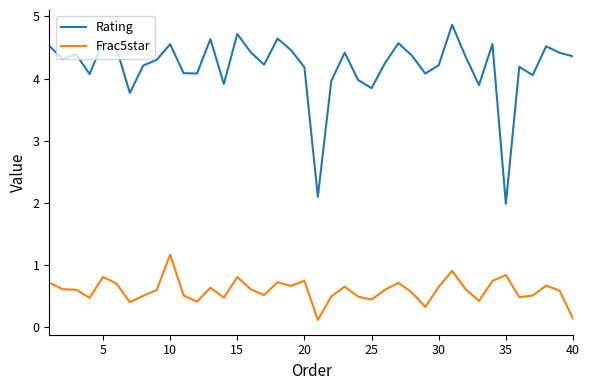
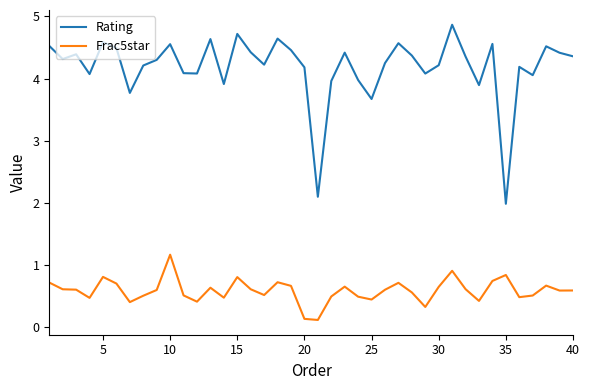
  {
    "Rating": {
      "10": 4.6,
      "15": 4.7,
      "20": 4.2,
-     "25": 3.8,
+     "25": 3.7,
      "30": 4.2,
      "35": 2.0,
      "40": 4.4
    },
    "Frac5star": {
      "5": 0.8,
      "10": 1.2,
      "15": 0.8,
-     "20": 0.7,
+     "20": 0.1,
      "25": 0.4,
      "30": 0.6,
      "35": 0.8,
-     "40": 0.1
+     "40": 0.6
    }
  }
